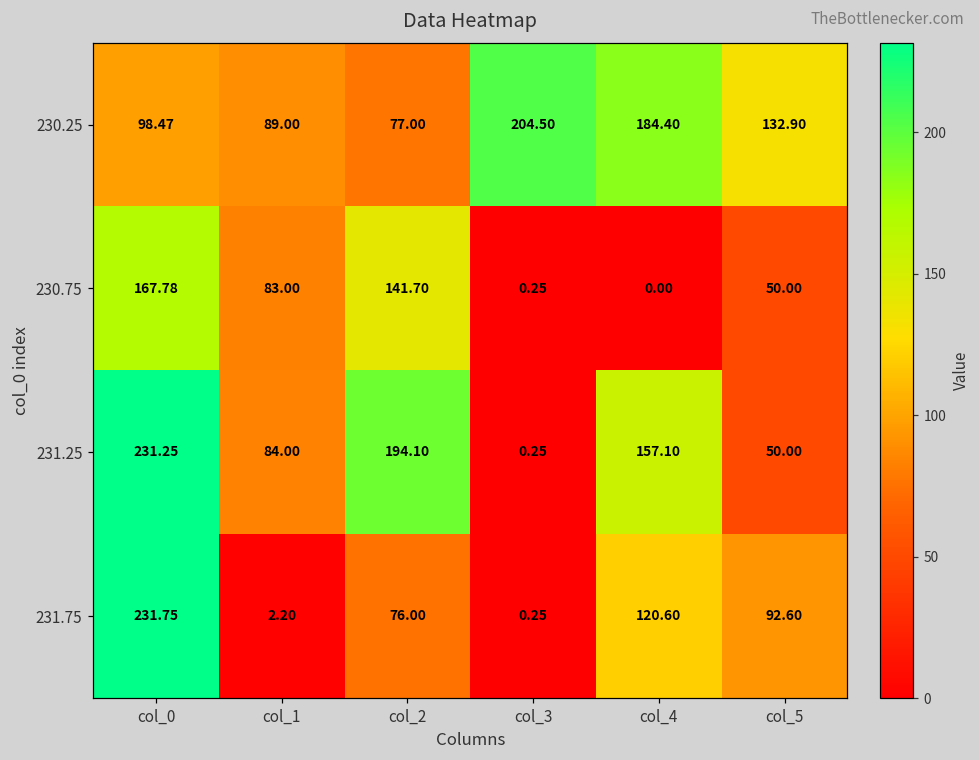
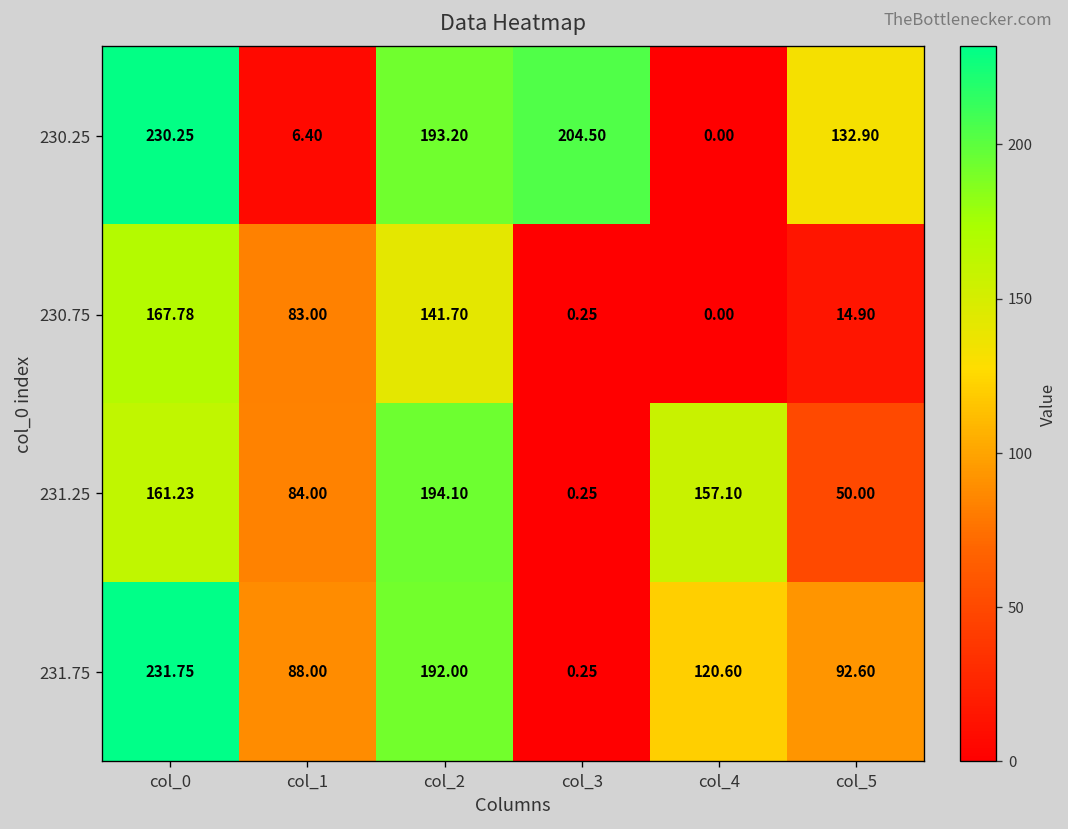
  {
    "230.25": {
-     "col_0": 98.47,
-     "col_1": 89.00,
-     "col_2": 77.00,
+     "col_0": 230.25,
+     "col_1": 6.40,
+     "col_2": 193.20,
      "col_3": 204.50,
-     "col_4": 184.40,
+     "col_4": 0.00,
      "col_5": 132.90
    },
    "230.75": {
      "col_0": 167.78,
      "col_1": 83.00,
      "col_2": 141.70,
      "col_3": 0.25,
      "col_4": 0.00,
-     "col_5": 50.00
+     "col_5": 14.90
    },
    "231.25": {
-     "col_0": 231.25,
+     "col_0": 161.23,
      "col_1": 84.00,
      "col_2": 194.10,
      "col_3": 0.25,
      "col_4": 157.10,
      "col_5": 50.00
    },
    "231.75": {
      "col_0": 231.75,
-     "col_1": 2.20,
-     "col_2": 76.00,
+     "col_1": 88.00,
+     "col_2": 192.00,
      "col_3": 0.25,
      "col_4": 120.60,
      "col_5": 92.60
    }
  }
